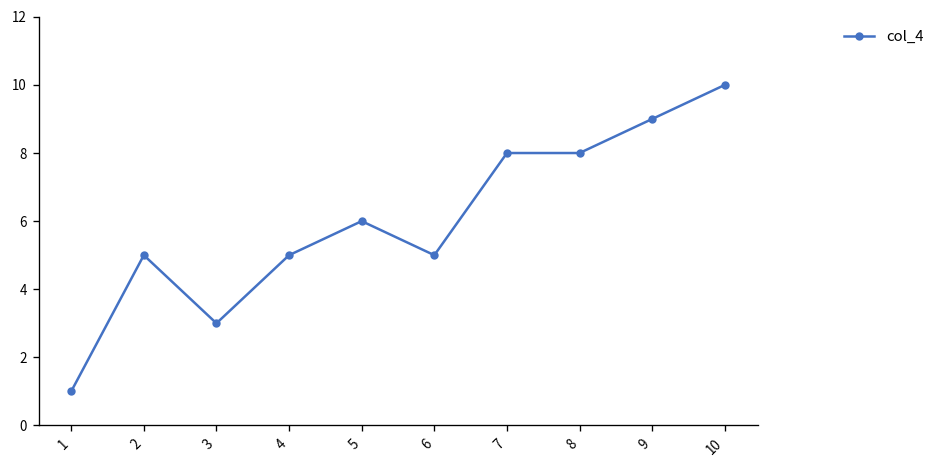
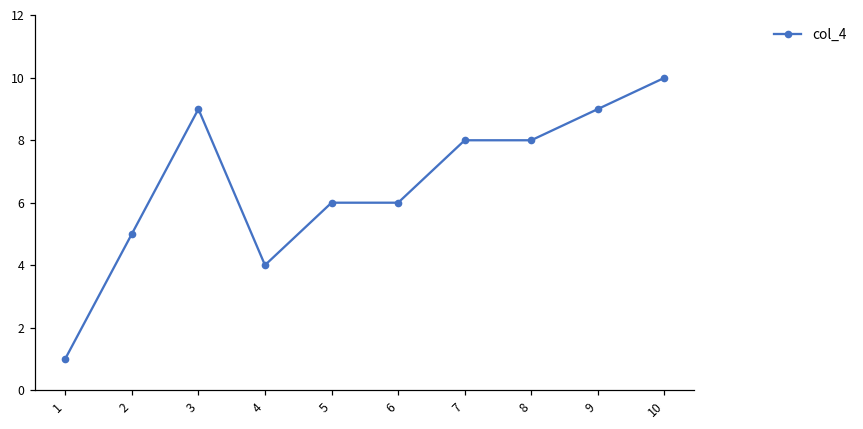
  {
    "1": 1,
    "2": 5,
-   "3": 3,
-   "4": 5,
+   "3": 9,
+   "4": 4,
    "5": 6,
-   "6": 5,
+   "6": 6,
    "7": 8,
    "8": 8,
    "9": 9,
    "10": 10
  }
